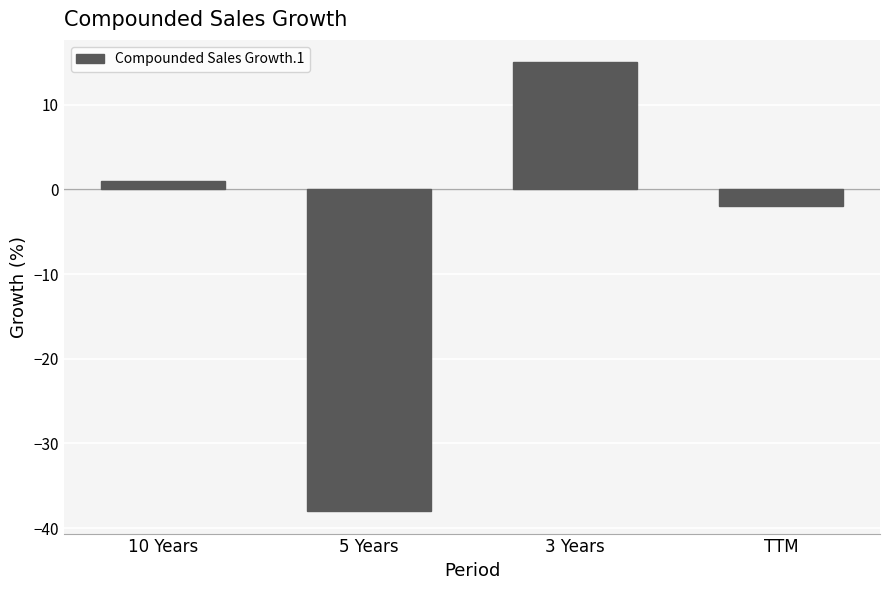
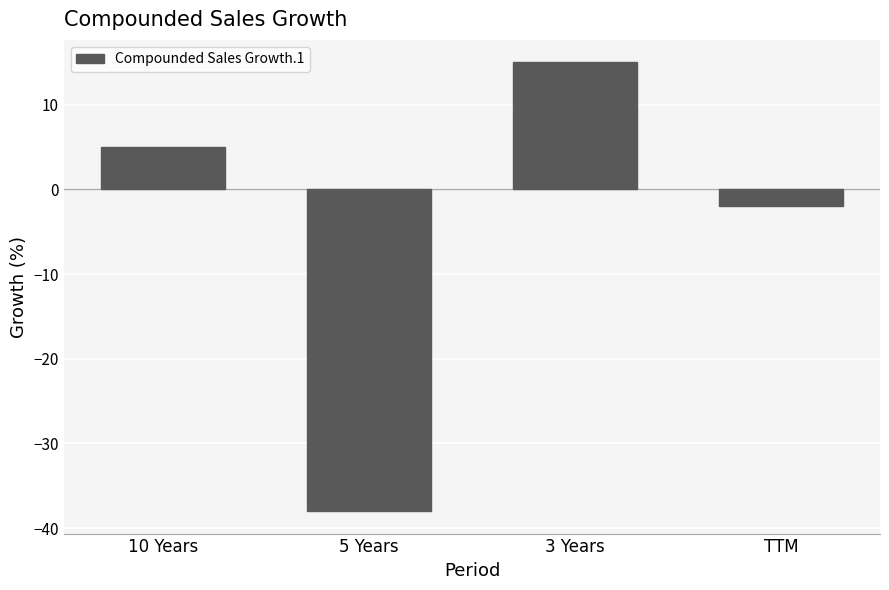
  {
-   "10 Years": 1,
+   "10 Years": 5,
    "5 Years": -38,
    "3 Years": 15,
    "TTM": -2
  }
